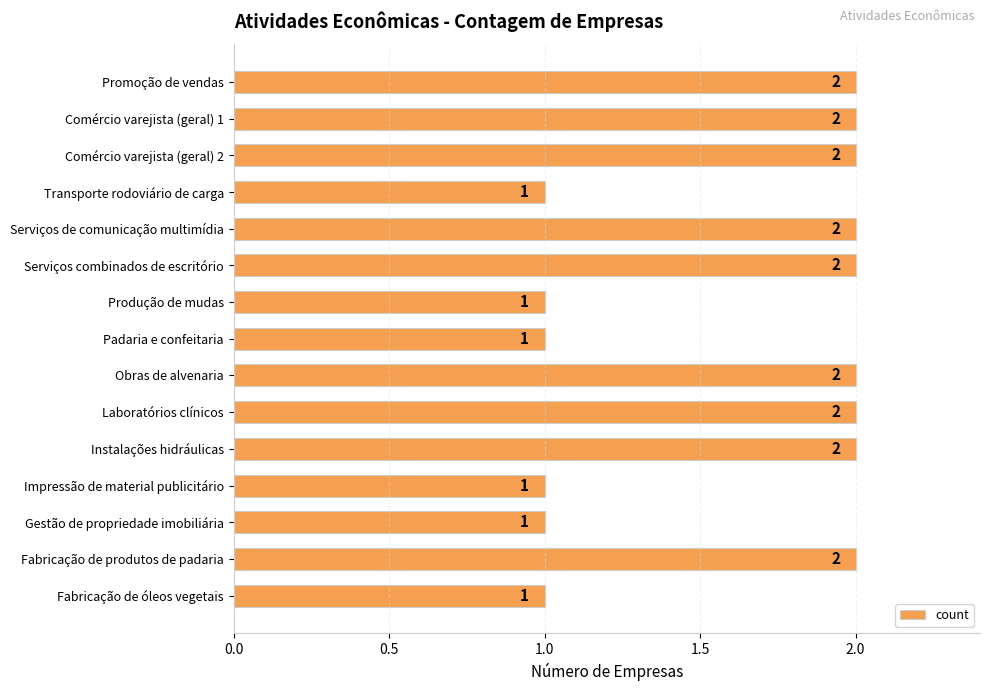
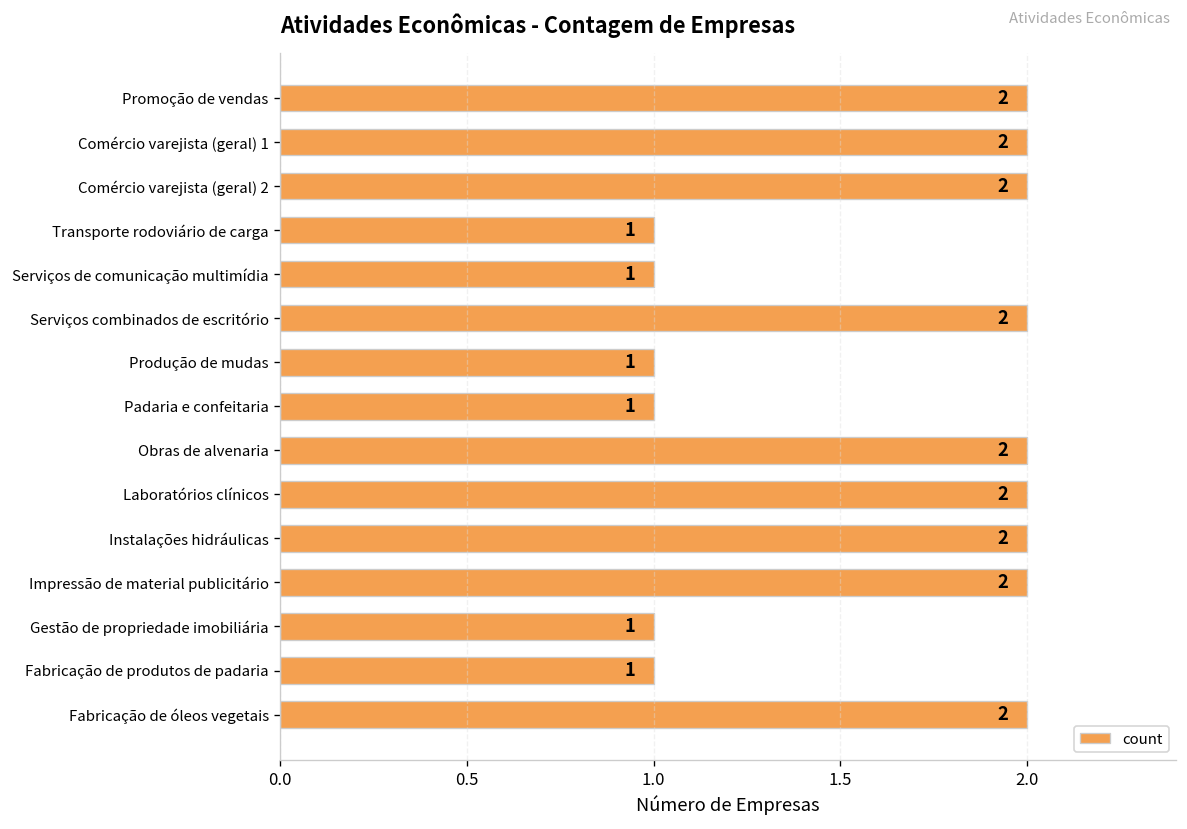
  {
    "Promoção de vendas": 2,
    "Comércio varejista (geral) 1": 2,
    "Comércio varejista (geral) 2": 2,
    "Transporte rodoviário de carga": 1,
-   "Serviços de comunicação multimídia": 2,
+   "Serviços de comunicação multimídia": 1,
    "Serviços combinados de escritório": 2,
    "Produção de mudas": 1,
    "Padaria e confeitaria": 1,
    "Obras de alvenaria": 2,
    "Laboratórios clínicos": 2,
    "Instalações hidráulicas": 2,
-   "Impressão de material publicitário": 1,
+   "Impressão de material publicitário": 2,
    "Gestão de propriedade imobiliária": 1,
-   "Fabricação de produtos de padaria": 2,
-   "Fabricação de óleos vegetais": 1
+   "Fabricação de produtos de padaria": 1,
+   "Fabricação de óleos vegetais": 2
  }
